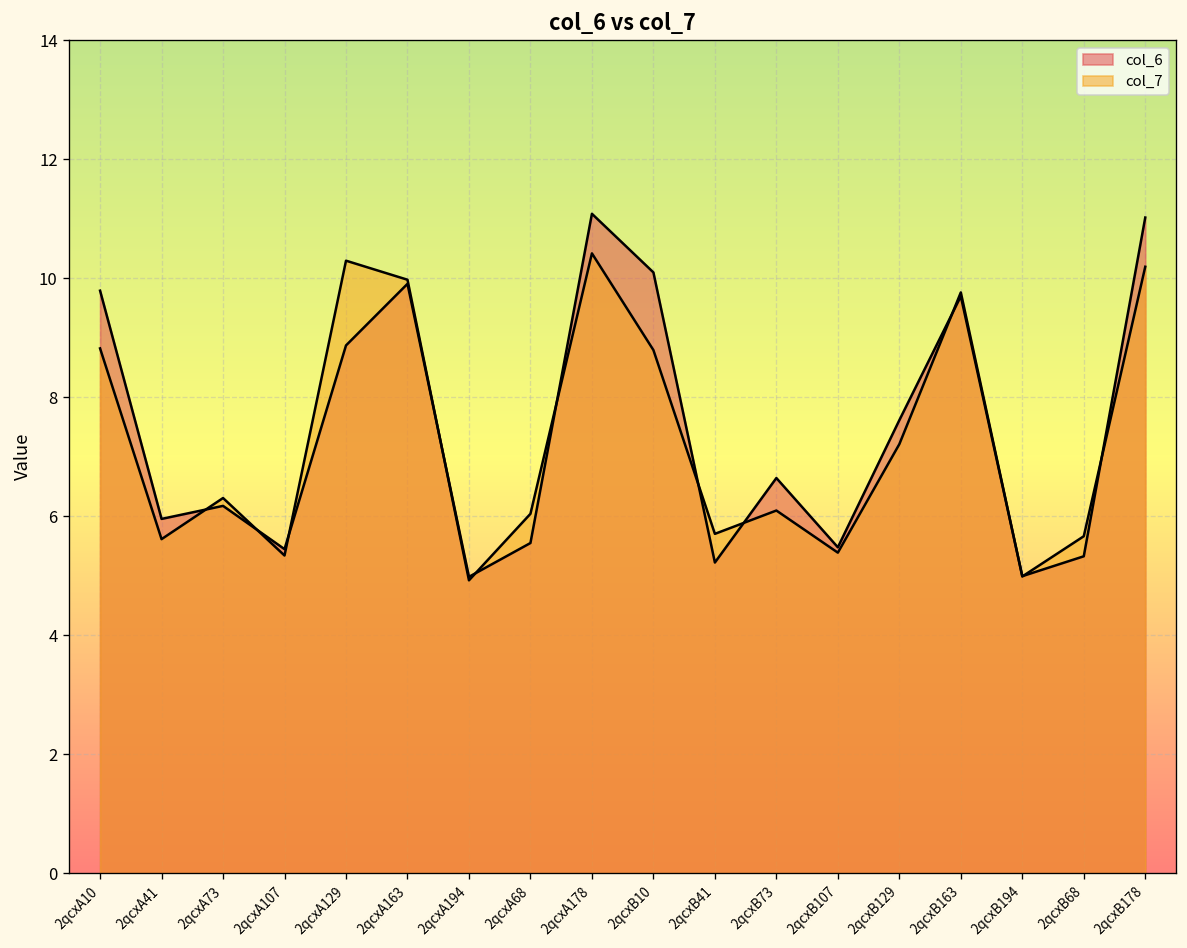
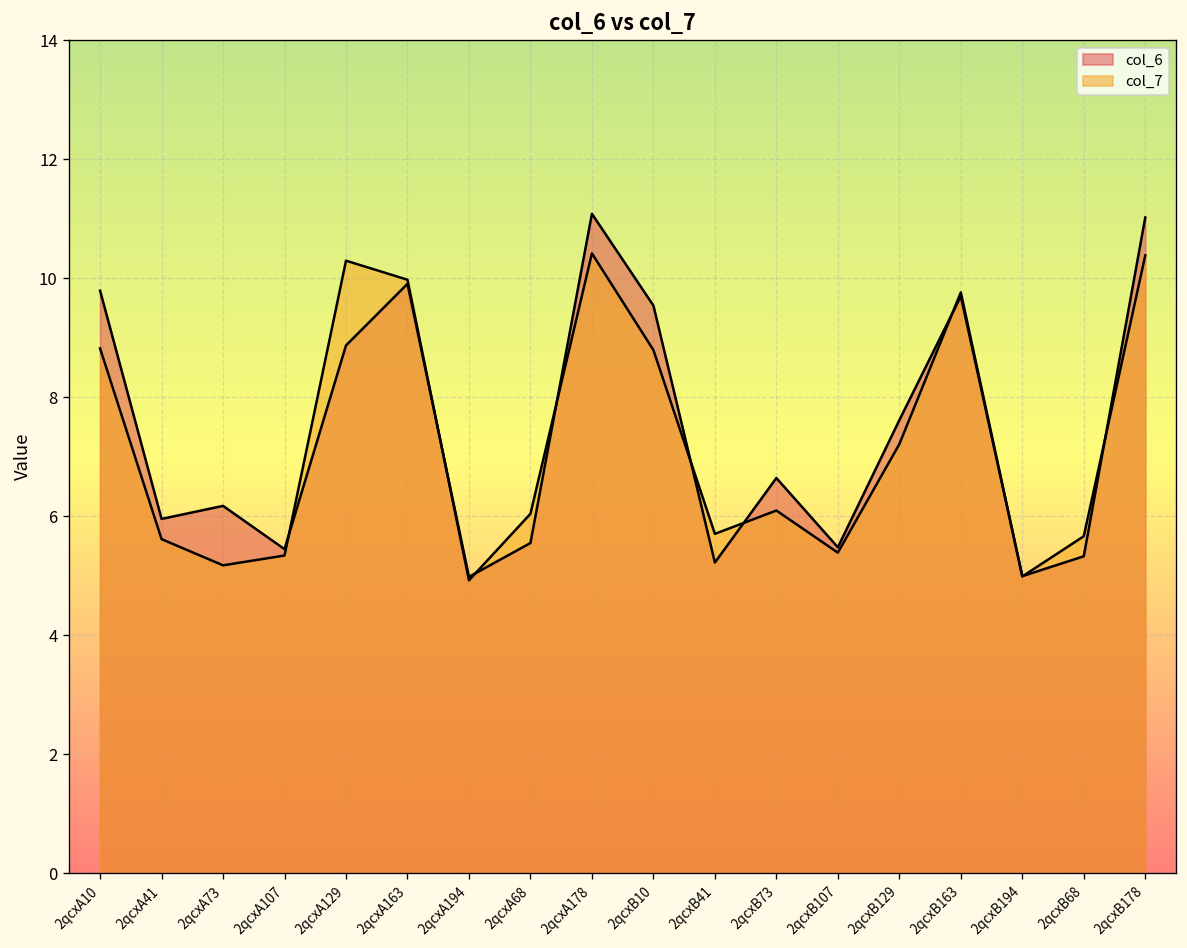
  {
    "col_6": {
      "2qcxA10": 9.8,
      "2qcxA41": 6.0,
      "2qcxA73": 6.2,
      "2qcxA107": 5.4,
      "2qcxA129": 8.9,
      "2qcxA163": 9.9,
      "2qcxA194": 5.0,
      "2qcxA68": 5.5,
      "2qcxA178": 11.1,
-     "2qcxB10": 10.1,
+     "2qcxB10": 9.5,
      "2qcxB41": 5.2,
      "2qcxB73": 6.6,
      "2qcxB107": 5.5,
      "2qcxB129": 7.6,
      "2qcxB163": 9.7,
      "2qcxB68": 5.3,
      "2qcxB178": 11.0
    },
    "col_7": {
      "2qcxA10": 8.8,
      "2qcxA41": 5.6,
-     "2qcxA73": 6.3,
+     "2qcxA73": 5.2,
      "2qcxA107": 5.3,
      "2qcxA129": 10.3,
      "2qcxA163": 10.0,
      "2qcxA194": 4.9,
      "2qcxA68": 6.0,
      "2qcxA178": 10.4,
      "2qcxB10": 8.8,
      "2qcxB41": 5.7,
      "2qcxB73": 6.1,
      "2qcxB107": 5.4,
      "2qcxB129": 7.2,
      "2qcxB163": 9.8,
      "2qcxB68": 5.7,
-     "2qcxB178": 10.2
+     "2qcxB178": 10.4
    }
  }
